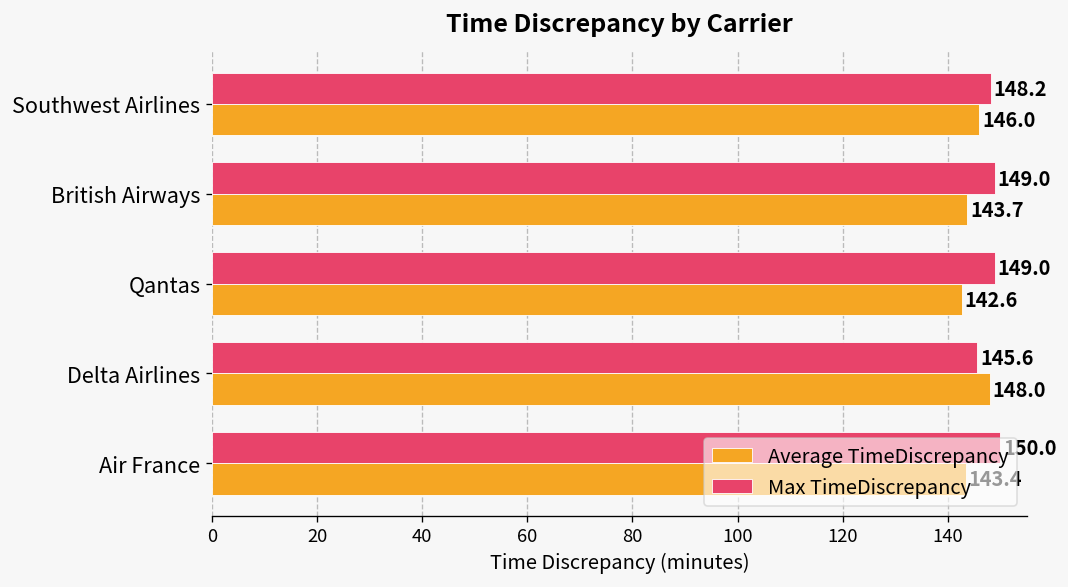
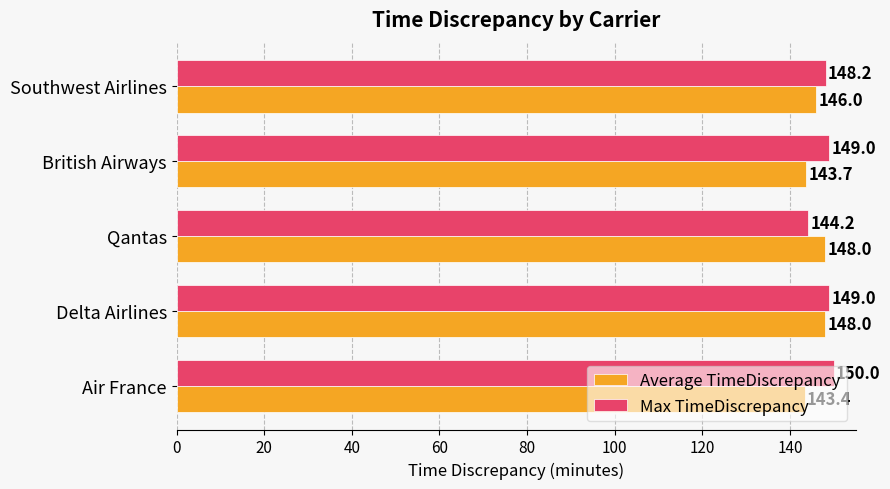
  {
    "Average TimeDiscrepancy": {
      "Southwest Airlines": 146.0,
      "British Airways": 143.7,
-     "Qantas": 142.6,
+     "Qantas": 148.0,
      "Delta Airlines": 148.0
    },
    "Max TimeDiscrepancy": {
      "Southwest Airlines": 148.2,
      "British Airways": 149.0,
-     "Qantas": 149.0,
-     "Delta Airlines": 145.6
+     "Qantas": 144.2,
+     "Delta Airlines": 149.0
    }
  }
